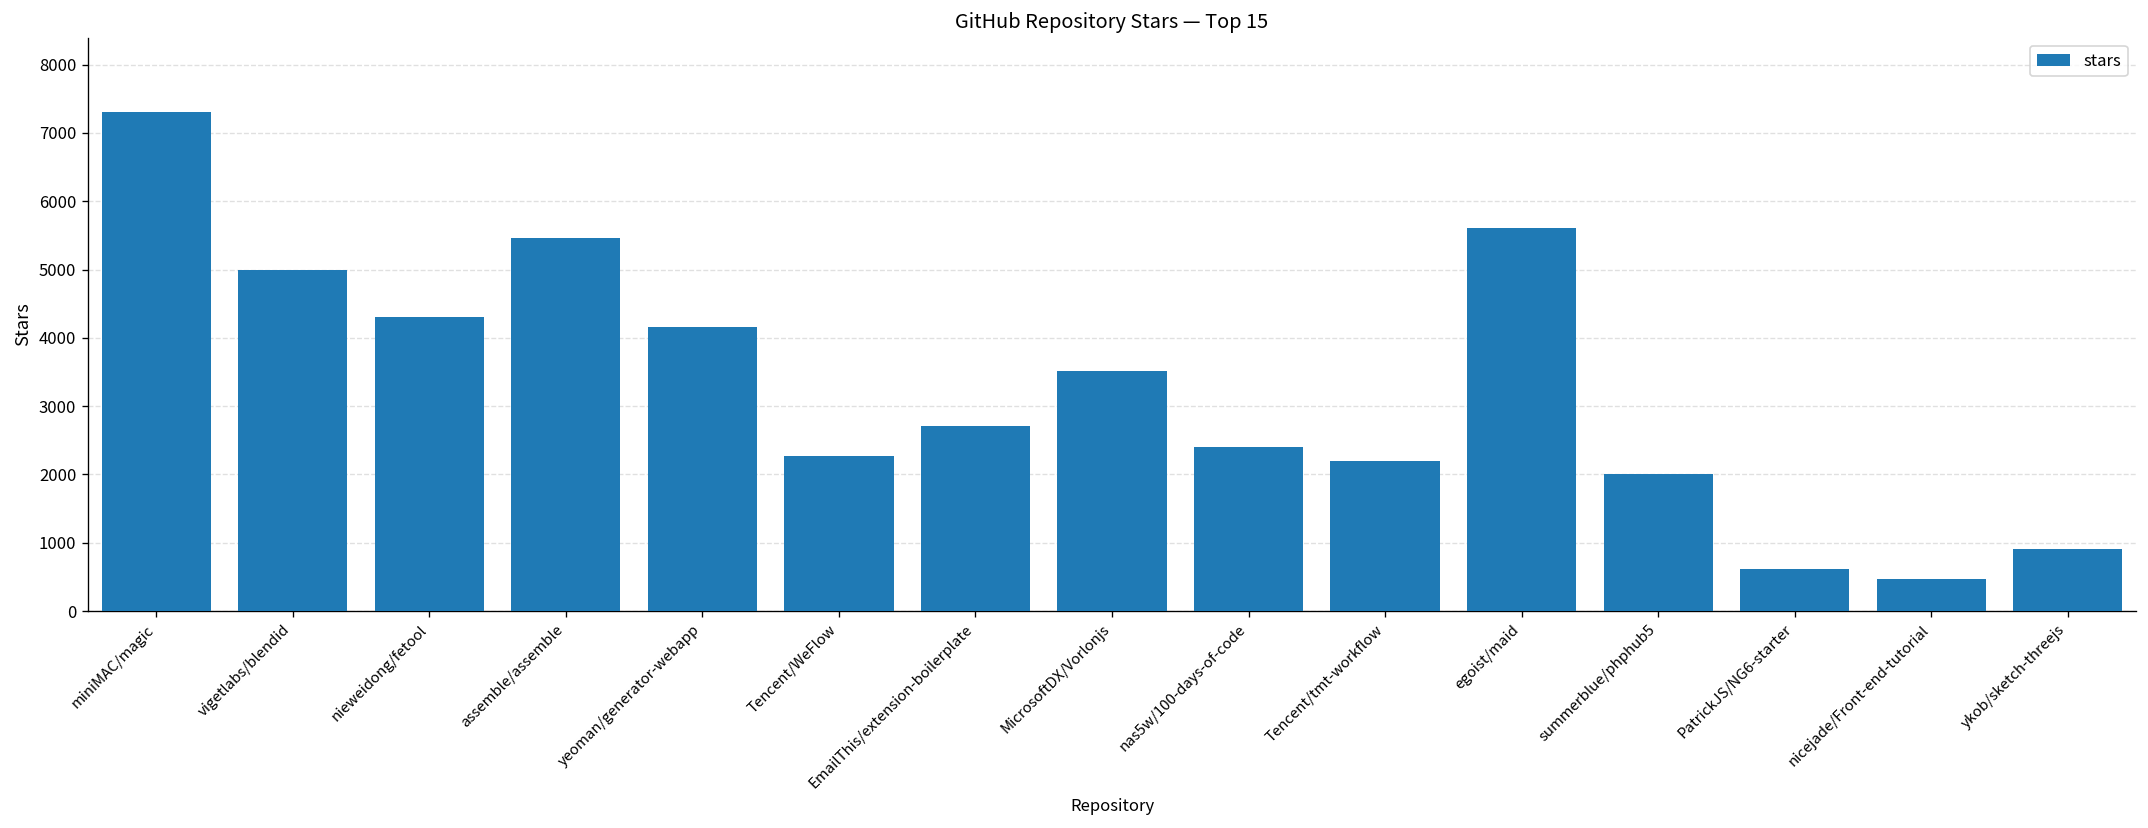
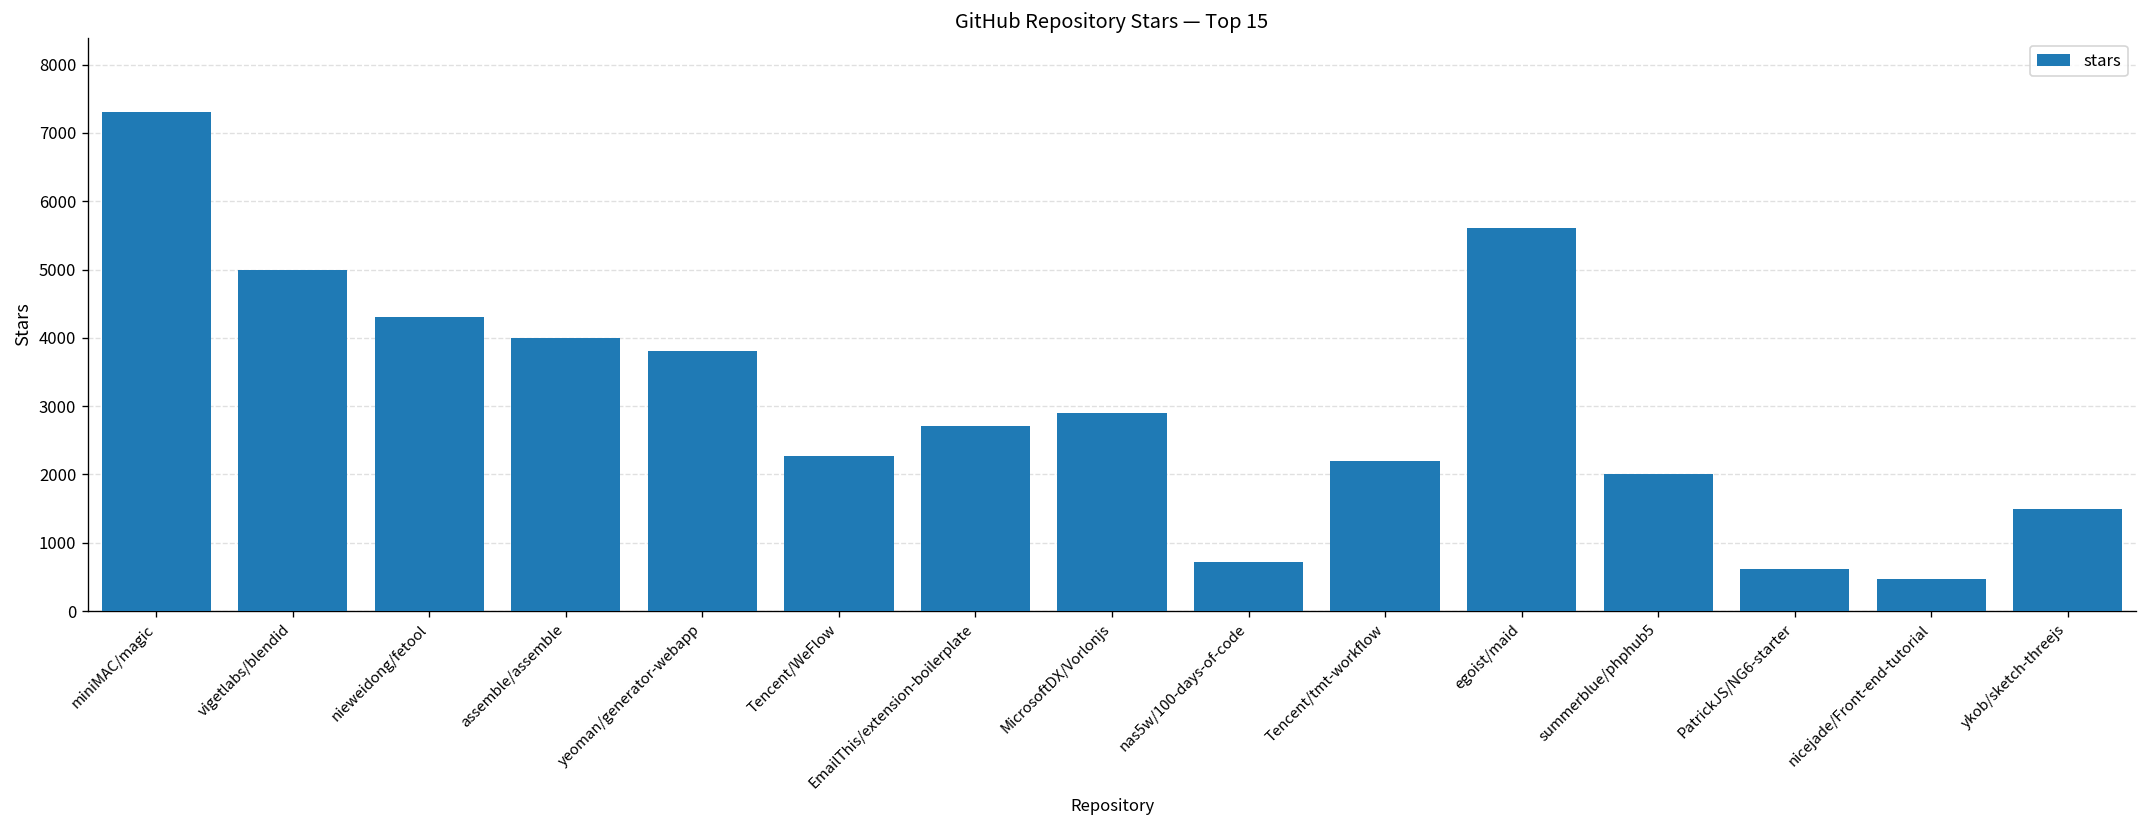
  {
    "miniMAC/magic": 7300,
    "vigetlabs/blendid": 5000,
    "nieweidong/fetool": 4300,
-   "assemble/assemble": 5500,
-   "yeoman/generator-webapp": 4200,
+   "assemble/assemble": 4000,
+   "yeoman/generator-webapp": 3800,
    "Tencent/WeFlow": 2300,
    "EmailThis/extension-boilerplate": 2700,
-   "MicrosoftDX/Vorlonjs": 3500,
-   "nas5w/100-days-of-code": 2400,
+   "MicrosoftDX/Vorlonjs": 2900,
+   "nas5w/100-days-of-code": 700,
    "Tencent/tmt-workflow": 2200,
    "egoist/maid": 5600,
    "summerblue/phphub5": 2000,
    "PatrickJS/NG6-starter": 600,
    "nicejade/Front-end-tutorial": 500,
-   "ykob/sketch-threejs": 900
+   "ykob/sketch-threejs": 1500
  }
